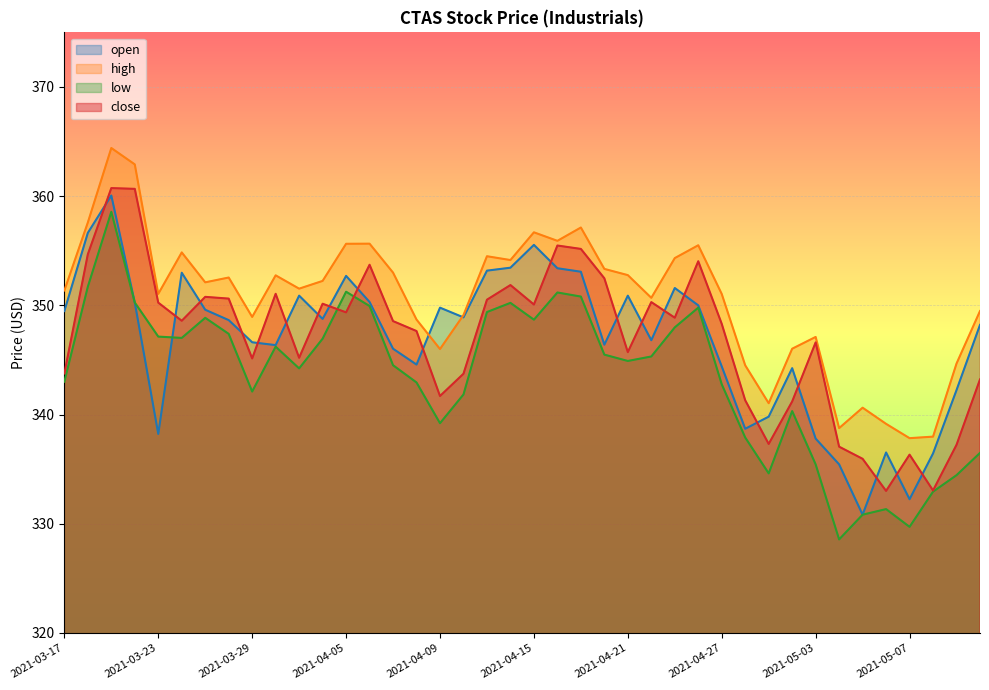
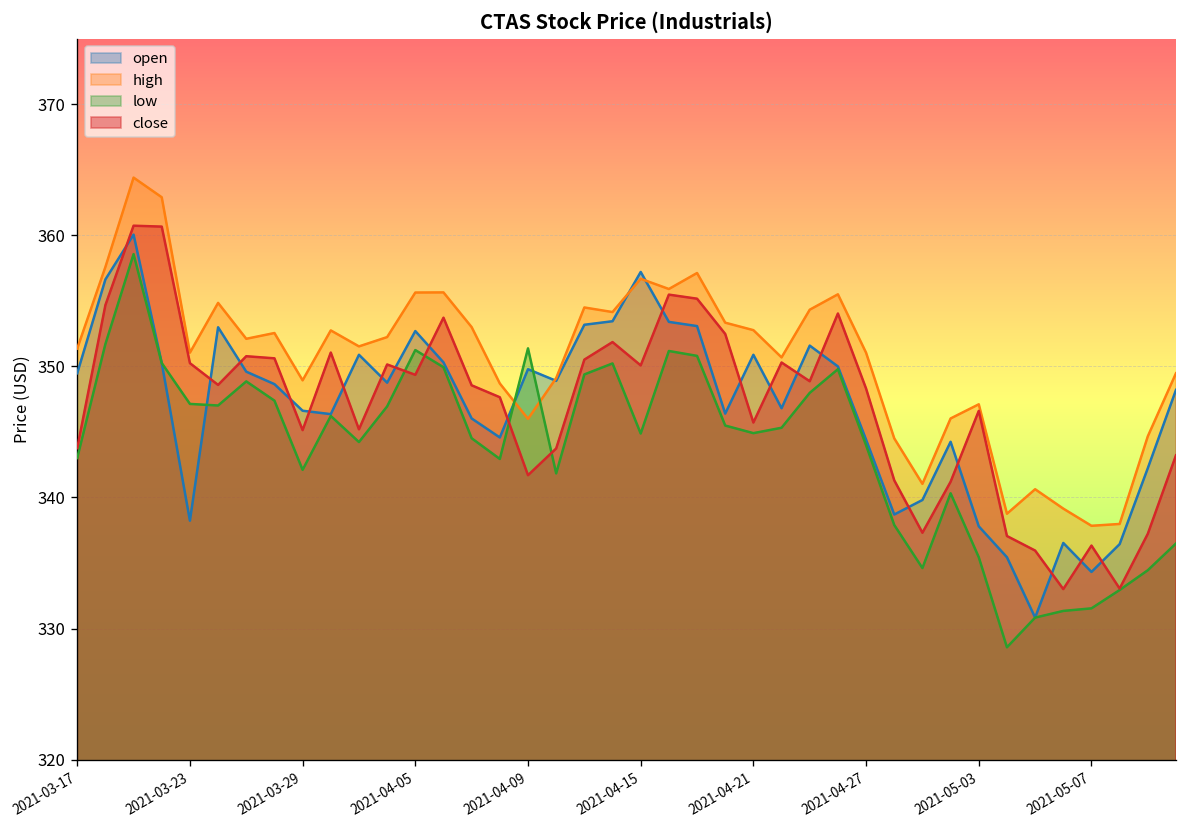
  {
    "open": {
      "2021-03-17": 349.5,
      "2021-03-23": 338.2,
      "2021-03-29": 346.6,
      "2021-04-05": 352.7,
      "2021-04-09": 349.8,
-     "2021-04-15": 355.5,
+     "2021-04-15": 357.2,
      "2021-04-21": 350.9,
      "2021-04-27": 344.4,
      "2021-05-03": 337.8,
-     "2021-05-07": 332.3
+     "2021-05-07": 334.3
    },
    "low": {
      "2021-03-17": 343.0,
      "2021-03-23": 347.1,
      "2021-03-29": 342.1,
      "2021-04-05": 351.3,
-     "2021-04-09": 339.2,
-     "2021-04-15": 348.7,
+     "2021-04-09": 351.4,
+     "2021-04-15": 344.9,
      "2021-04-21": 344.9,
-     "2021-04-27": 342.8,
+     "2021-04-27": 344.0,
      "2021-05-03": 335.4,
-     "2021-05-07": 329.7
+     "2021-05-07": 331.5
    }
  }
